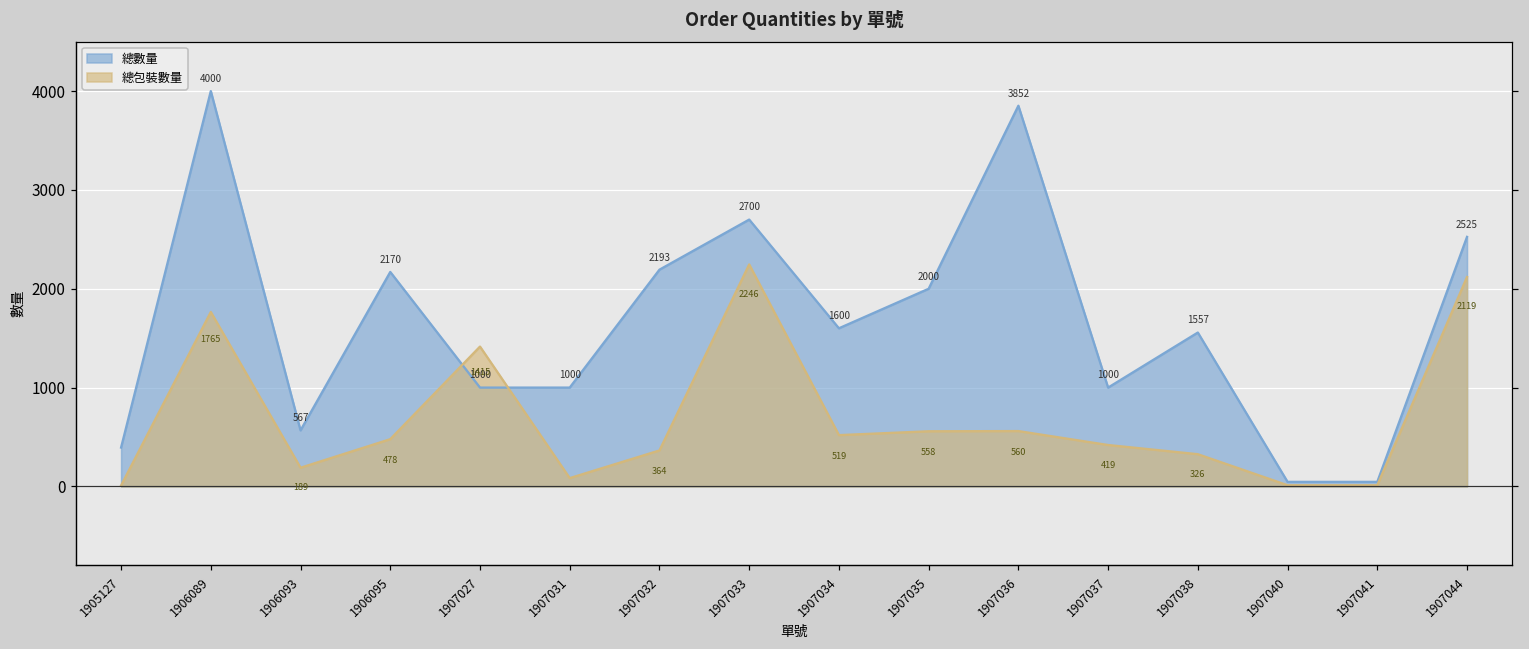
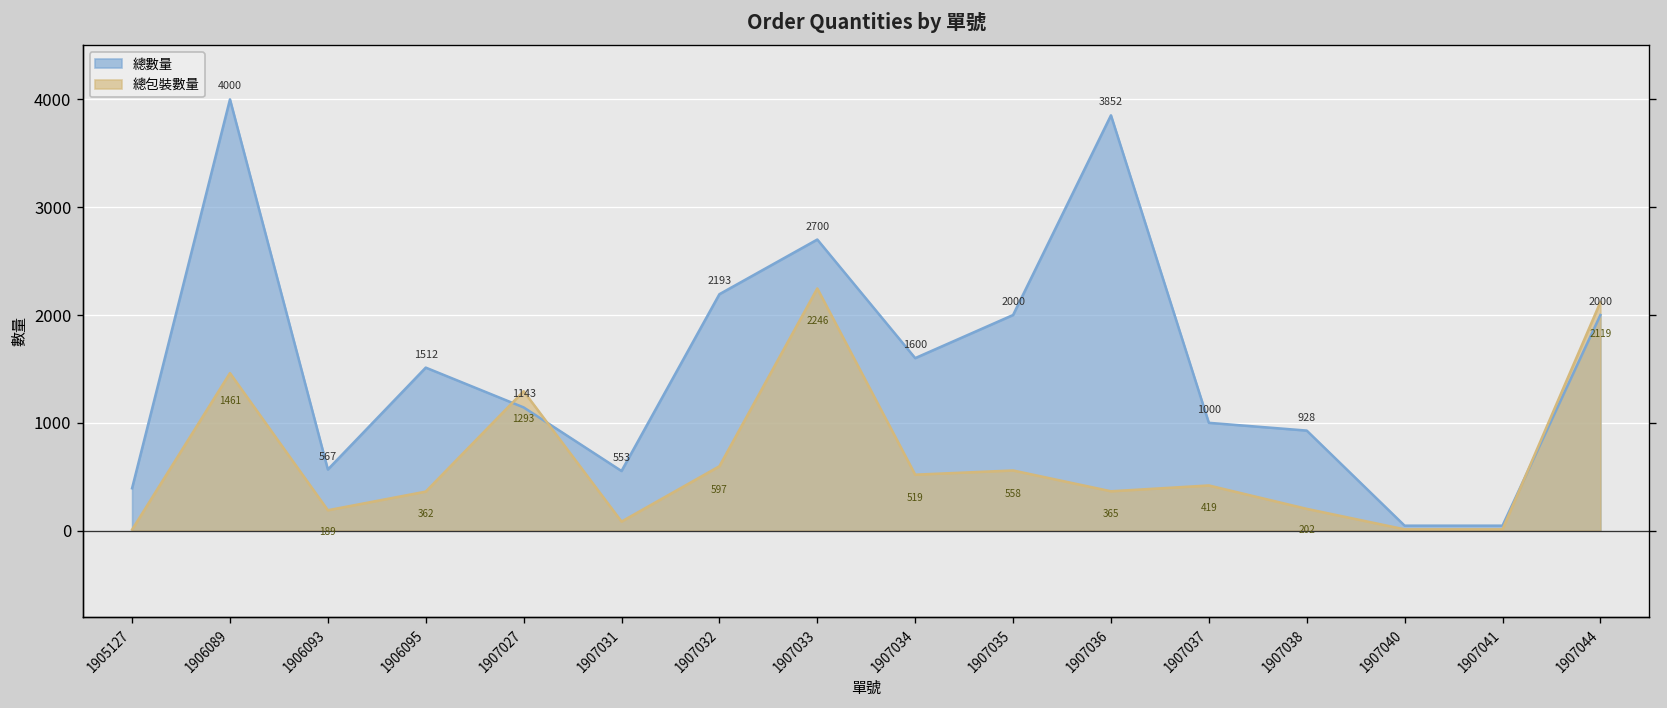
  {
    "總數量": {
      "1906089": 4000,
      "1906093": 567,
-     "1906095": 2170,
-     "1907027": 1000,
-     "1907031": 1000,
+     "1906095": 1512,
+     "1907027": 1143,
+     "1907031": 553,
      "1907032": 2193,
      "1907033": 2700,
      "1907034": 1600,
      "1907035": 2000,
      "1907036": 3852,
      "1907037": 1000,
-     "1907038": 1557,
-     "1907044": 2525
+     "1907038": 928,
+     "1907044": 2000
    },
    "總包裝數量": {
-     "1906089": 1765,
+     "1906089": 1461,
      "1906093": 189,
-     "1906095": 478,
-     "1907027": 1415,
-     "1907032": 364,
+     "1906095": 362,
+     "1907027": 1293,
+     "1907032": 597,
      "1907033": 2246,
      "1907034": 519,
      "1907035": 558,
-     "1907036": 560,
+     "1907036": 365,
      "1907037": 419,
-     "1907038": 326,
+     "1907038": 202,
      "1907044": 2119
    }
  }
